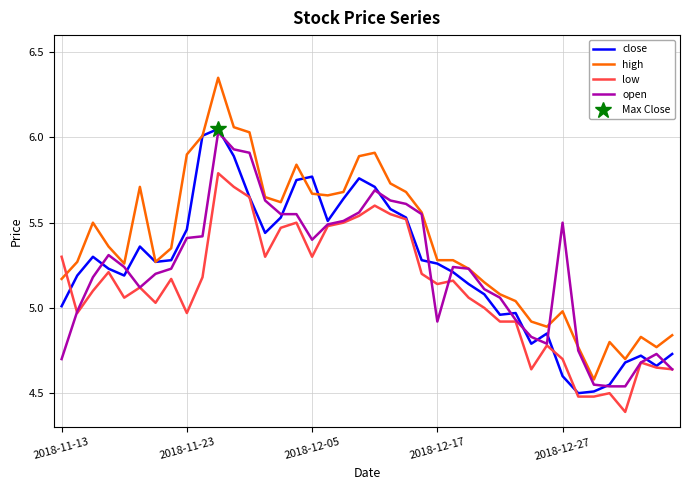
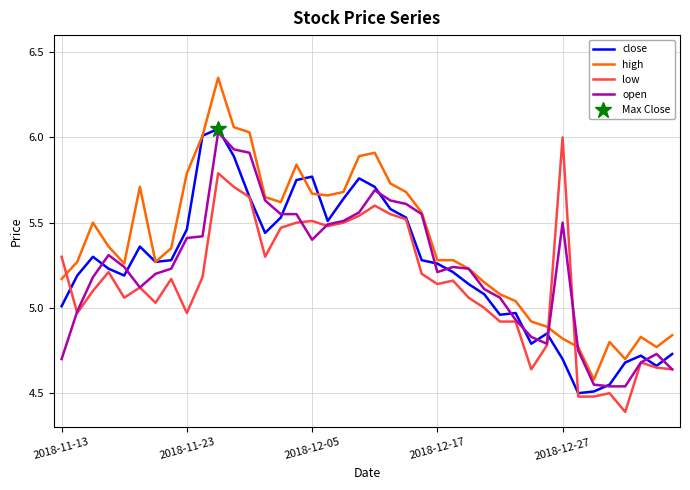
  {
    "close": {
      "2018-11-13": 5.0,
      "2018-11-23": 5.46,
      "2018-12-05": 5.77,
      "2018-12-17": 5.26,
-     "2018-12-27": 4.6
+     "2018-12-27": 4.7
    },
    "high": {
      "2018-11-13": 5.17,
-     "2018-11-23": 5.90,
+     "2018-11-23": 5.79,
      "2018-12-05": 5.67,
      "2018-12-17": 5.28,
-     "2018-12-27": 4.98
+     "2018-12-27": 4.82
    },
    "low": {
      "2018-11-13": 5.30,
      "2018-11-23": 4.97,
-     "2018-12-05": 5.30,
+     "2018-12-05": 5.51,
      "2018-12-17": 5.14,
-     "2018-12-27": 4.7
+     "2018-12-27": 6.0
    },
    "open": {
      "2018-11-13": 4.70,
      "2018-11-23": 5.41,
      "2018-12-05": 5.40,
-     "2018-12-17": 4.92,
+     "2018-12-17": 5.21,
      "2018-12-27": 5.50
    }
  }
